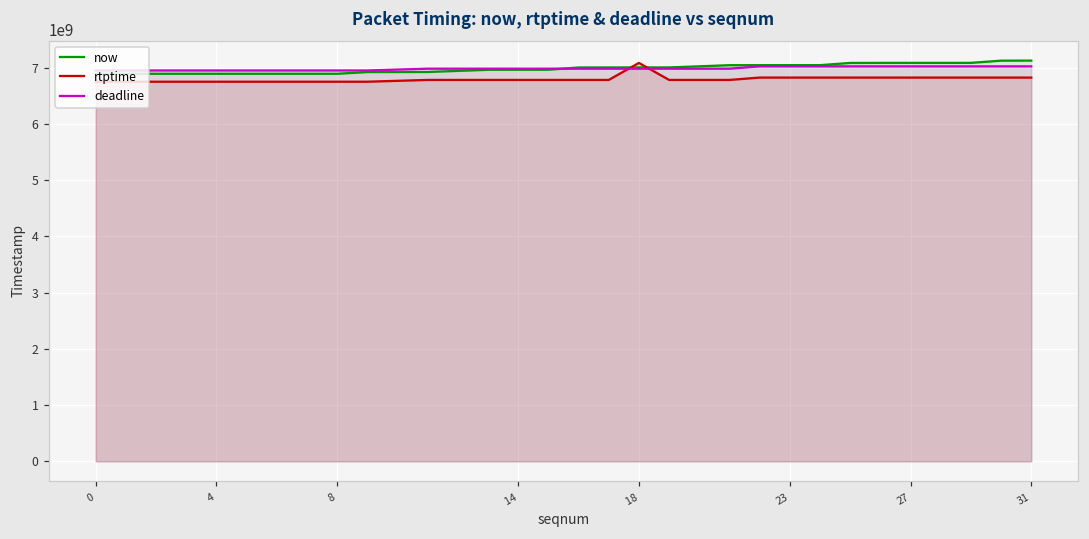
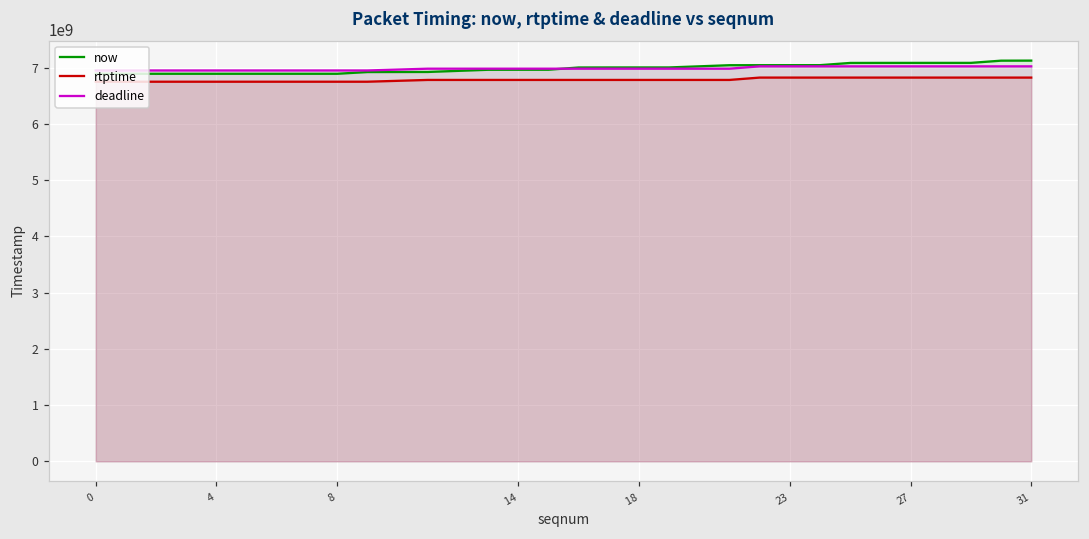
  {
    "now": {
      "4": 6900000000,
      "8": 6900000000,
      "27": 7100000000,
      "31": 7100000000
    },
    "rtptime": {
      "4": 6800000000,
      "8": 6800000000,
      "14": 6800000000,
-     "18": 7100000000,
+     "18": 6800000000,
      "23": 6800000000,
      "27": 6800000000,
      "31": 6800000000
    },
    "deadline": {
      "4": 7000000000,
      "8": 7000000000,
      "27": 7000000000,
      "31": 7000000000
    }
  }
